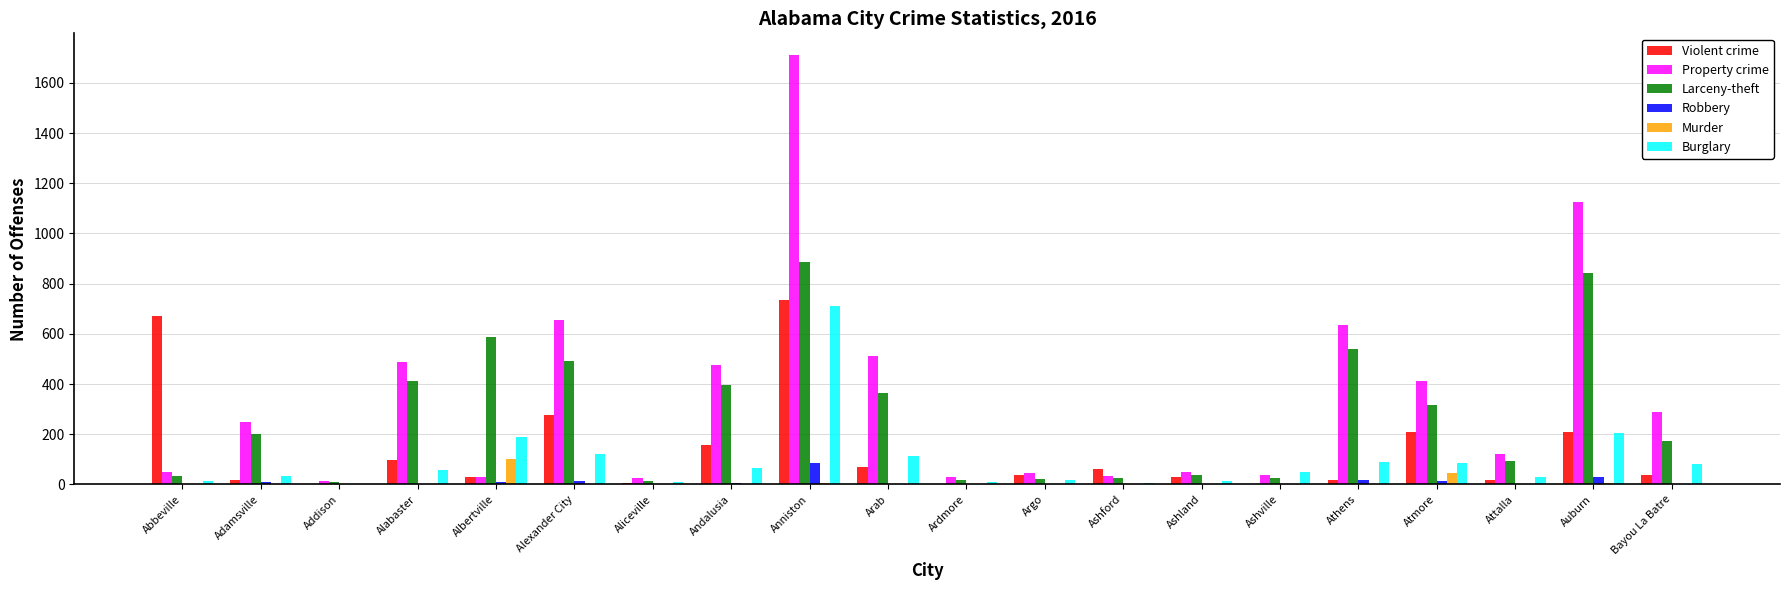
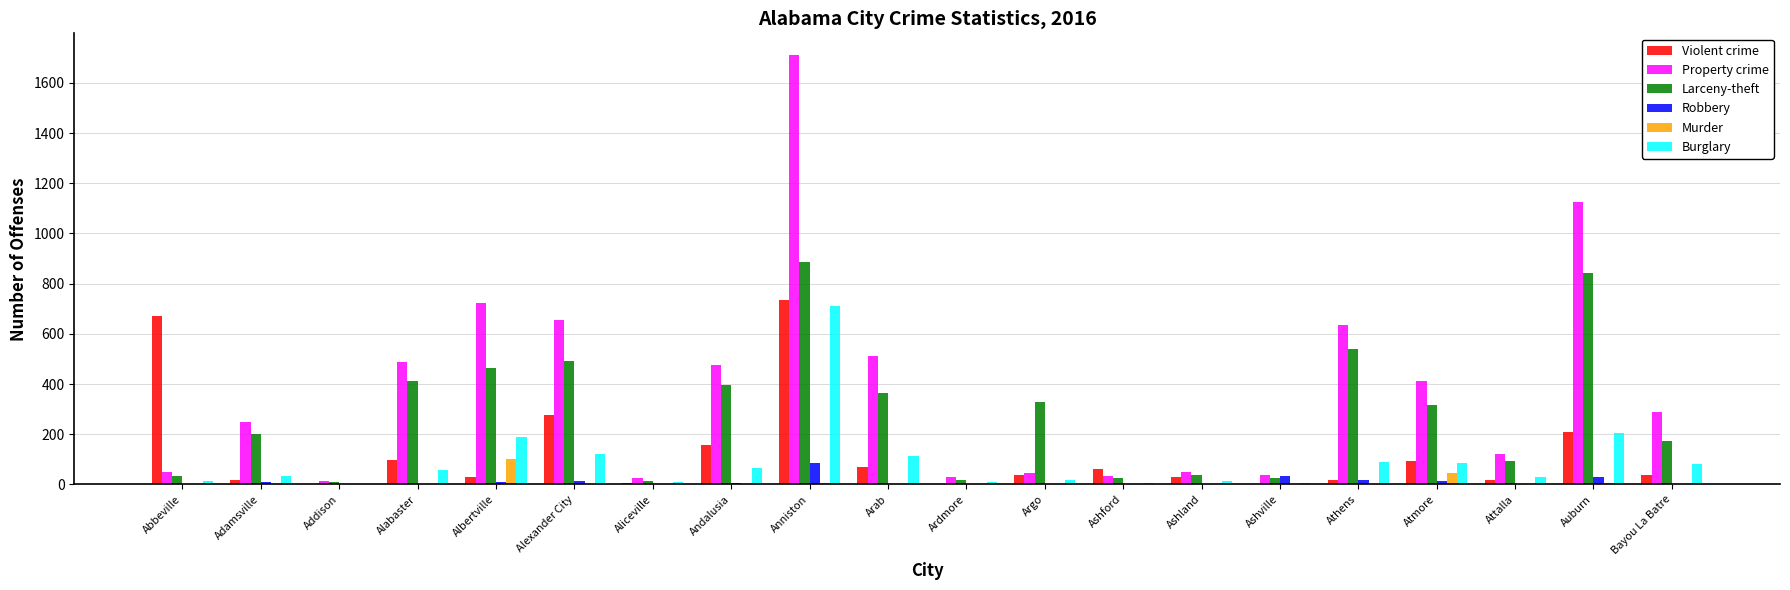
  {
    "Violent crime": {
      "Abbeville": 670,
      "Adamsville": 20,
      "Alabaster": 100,
      "Albertville": 30,
      "Alexander City": 280,
      "Andalusia": 160,
      "Anniston": 740,
      "Arab": 70,
      "Argo": 40,
      "Ashford": 60,
      "Ashland": 30,
      "Athens": 20,
-     "Atmore": 210,
+     "Atmore": 90,
      "Attalla": 20,
      "Auburn": 210,
      "Bayou La Batre": 40
    },
    "Property crime": {
      "Abbeville": 50,
      "Adamsville": 250,
      "Addison": 10,
      "Alabaster": 490,
-     "Albertville": 30,
+     "Albertville": 720,
      "Alexander City": 660,
      "Aliceville": 20,
      "Andalusia": 480,
      "Anniston": 1710,
      "Arab": 510,
      "Ardmore": 30,
      "Argo": 40,
      "Ashford": 30,
      "Ashland": 50,
      "Ashville": 40,
      "Athens": 640,
      "Atmore": 410,
      "Attalla": 120,
      "Auburn": 1130,
      "Bayou La Batre": 290
    },
    "Larceny-theft": {
      "Abbeville": 30,
      "Adamsville": 200,
      "Addison": 10,
      "Alabaster": 410,
-     "Albertville": 590,
+     "Albertville": 460,
      "Alexander City": 490,
      "Aliceville": 10,
      "Andalusia": 400,
      "Anniston": 890,
      "Arab": 370,
      "Ardmore": 20,
-     "Argo": 20,
+     "Argo": 330,
      "Ashford": 30,
      "Ashland": 40,
      "Ashville": 30,
      "Athens": 540,
      "Atmore": 320,
      "Attalla": 90,
      "Auburn": 840,
      "Bayou La Batre": 170
    },
    "Robbery": {
      "Abbeville": 0,
      "Adamsville": 10,
      "Addison": 0,
      "Albertville": 10,
      "Alexander City": 10,
      "Aliceville": 0,
      "Anniston": 90,
      "Ardmore": 0,
      "Argo": 0,
      "Ashford": 0,
      "Ashland": 0,
-     "Ashville": 0,
+     "Ashville": 30,
      "Athens": 20,
      "Atmore": 10,
      "Attalla": 0,
      "Auburn": 30
    },
    "Murder": {
      "Abbeville": 0,
      "Adamsville": 0,
      "Addison": 0,
      "Albertville": 100,
      "Aliceville": 0,
      "Ardmore": 0,
      "Argo": 0,
      "Ashford": 0,
      "Ashland": 0,
      "Ashville": 0,
      "Atmore": 50,
      "Attalla": 0,
      "Bayou La Batre": 0
    },
    "Burglary": {
      "Abbeville": 10,
      "Adamsville": 30,
      "Alabaster": 60,
      "Albertville": 190,
      "Alexander City": 120,
      "Aliceville": 10,
      "Andalusia": 60,
      "Anniston": 710,
      "Arab": 110,
      "Argo": 20,
      "Ashland": 10,
-     "Ashville": 50,
+     "Ashville": 10,
      "Athens": 90,
      "Atmore": 90,
      "Attalla": 30,
      "Auburn": 200,
      "Bayou La Batre": 80
    }
  }
